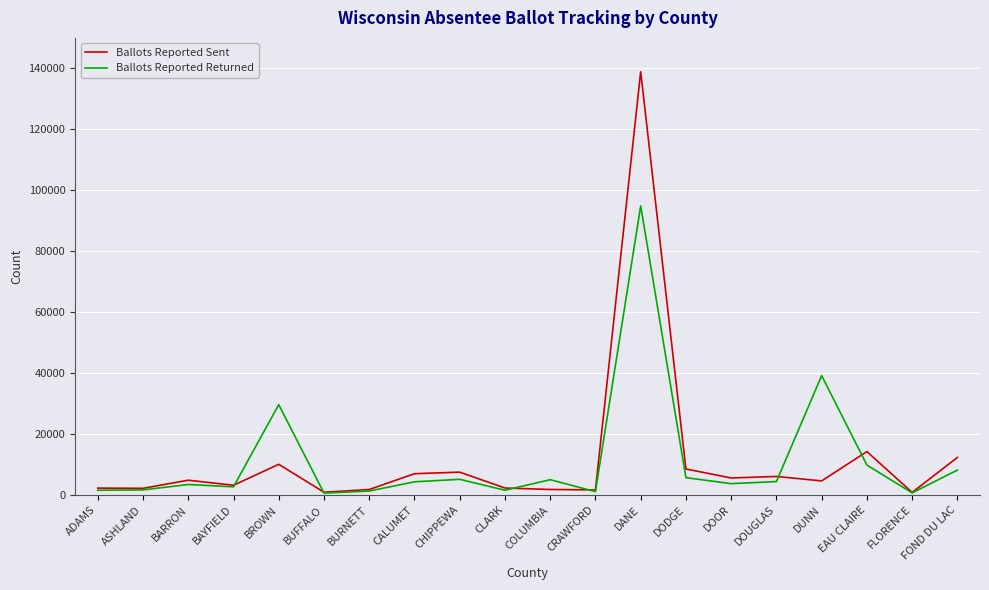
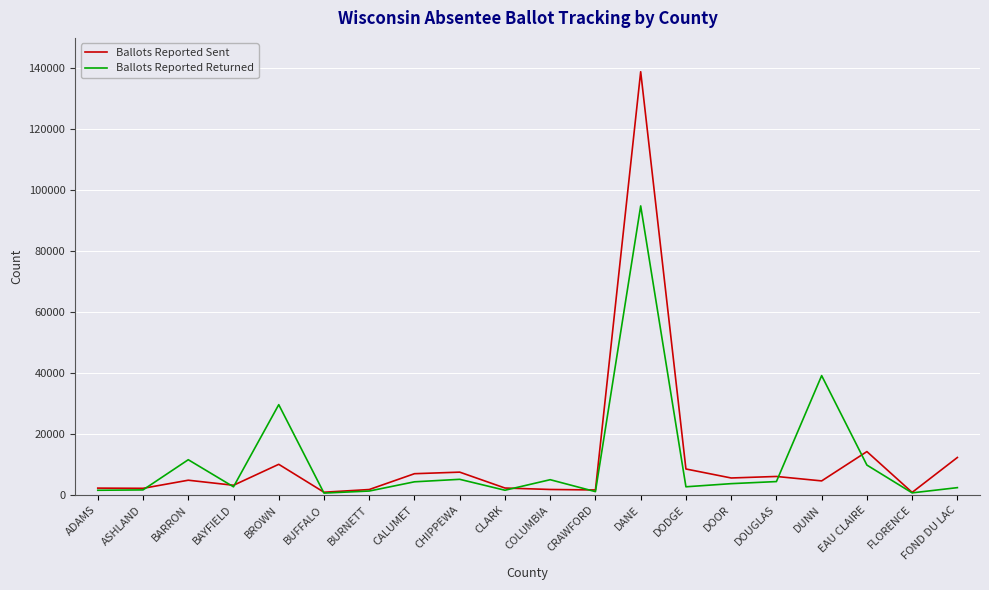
  {
    "Ballots Reported Sent": {
      "BARRON": 5000,
      "BROWN": 10000,
      "CALUMET": 7000,
      "CHIPPEWA": 7000,
      "COLUMBIA": 2000,
      "DANE": 139000,
      "DODGE": 9000,
      "DOOR": 6000,
      "DOUGLAS": 6000,
      "DUNN": 5000,
      "EAU CLAIRE": 14000,
      "FOND DU LAC": 12000
    },
    "Ballots Reported Returned": {
-     "BARRON": 3000,
+     "BARRON": 12000,
      "BROWN": 30000,
      "CALUMET": 4000,
      "CHIPPEWA": 5000,
      "COLUMBIA": 5000,
      "DANE": 95000,
-     "DODGE": 6000,
+     "DODGE": 3000,
      "DOOR": 4000,
      "DOUGLAS": 4000,
      "DUNN": 39000,
      "EAU CLAIRE": 10000,
-     "FOND DU LAC": 8000
+     "FOND DU LAC": 2000
    }
  }
